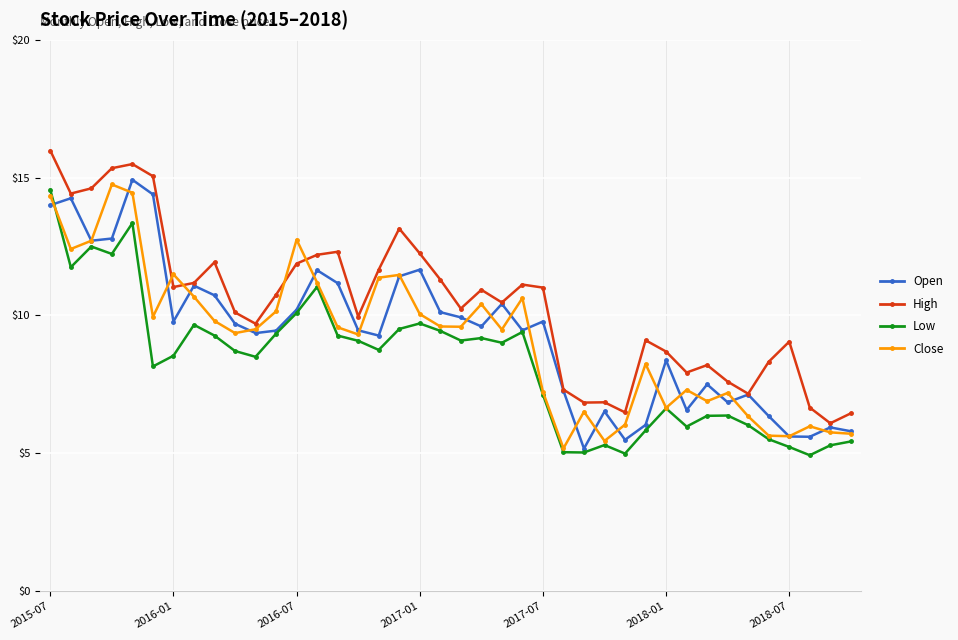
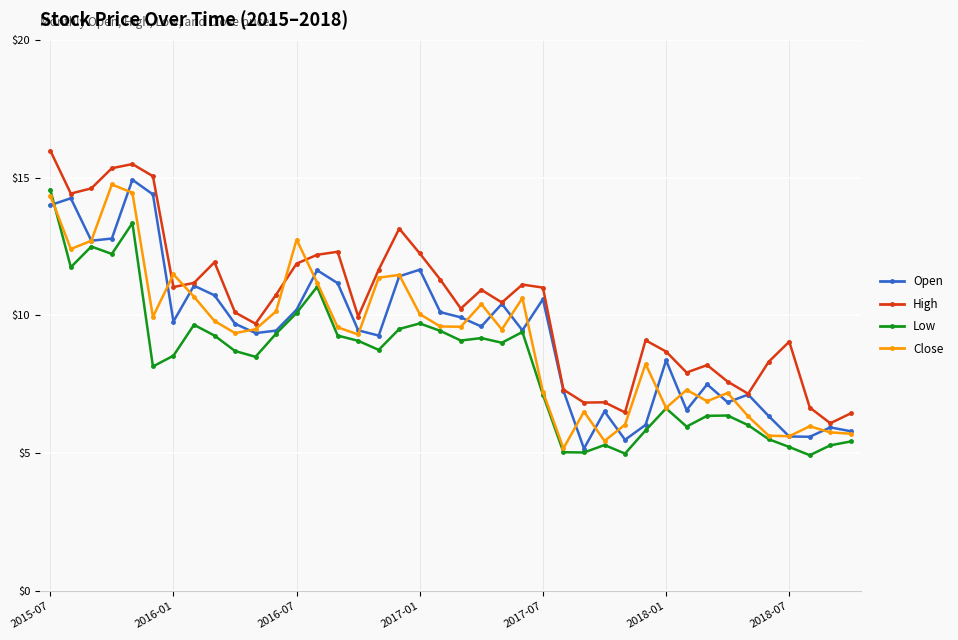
  {
    "Open": {
      "2015-07": "$14.0",
      "2016-01": "$9.8",
      "2016-07": "$10.2",
      "2017-01": "$11.7",
-     "2017-07": "$9.8",
+     "2017-07": "$10.6",
      "2018-01": "$8.4"
    },
    "High": {
      "2015-07": "$16.0",
      "2016-01": "$11.0",
      "2016-07": "$11.9",
      "2017-01": "$12.3",
      "2017-07": "$11.0",
      "2018-01": "$8.7",
      "2018-07": "$9.1"
    },
    "Low": {
      "2015-07": "$14.6",
      "2016-01": "$8.5",
      "2016-07": "$10.1",
      "2017-01": "$9.7",
      "2017-07": "$7.1",
      "2018-07": "$5.2"
    },
    "Close": {
      "2015-07": "$14.4",
      "2016-01": "$11.5",
      "2016-07": "$12.8",
      "2017-01": "$10.1",
      "2017-07": "$7.2"
    }
  }
